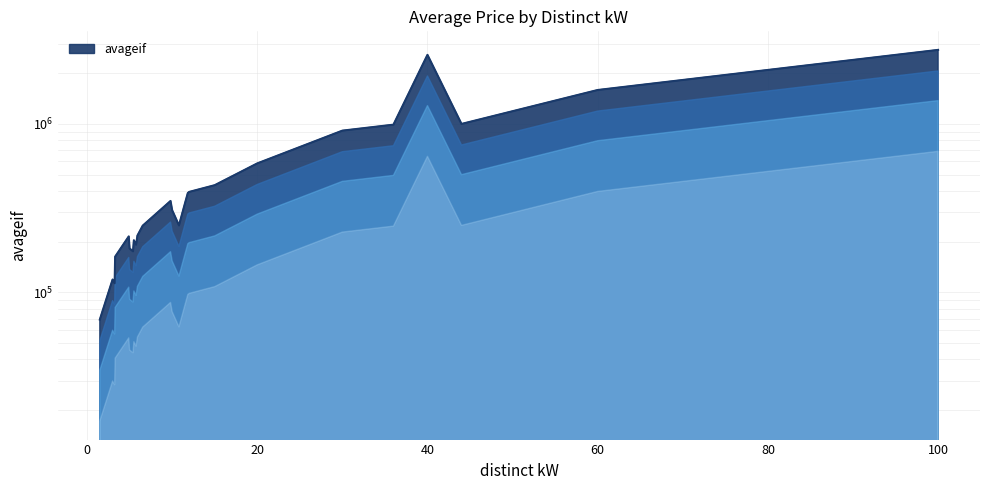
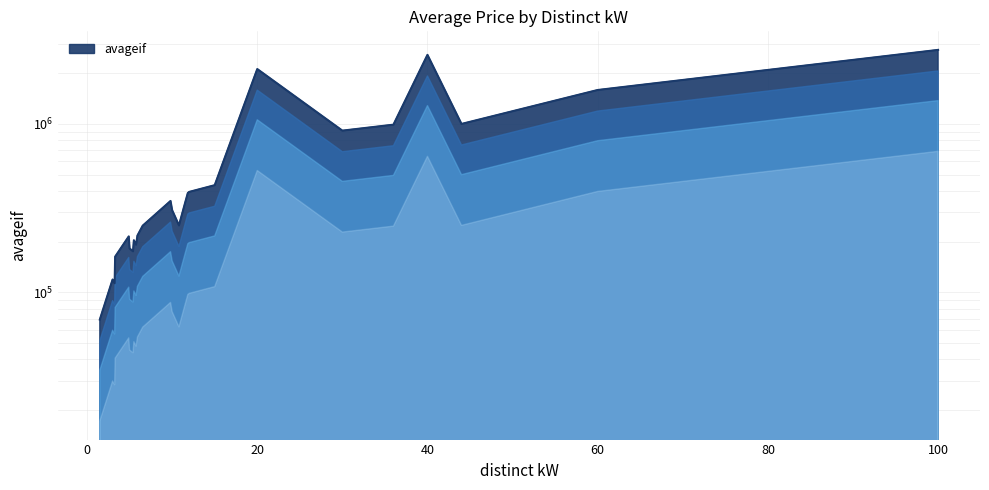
  {
    "avageif": {
-     "20": 580000,
+     "20": 2100000,
      "40": 2600000,
      "60": 1600000,
      "100": 2800000
    }
  }
